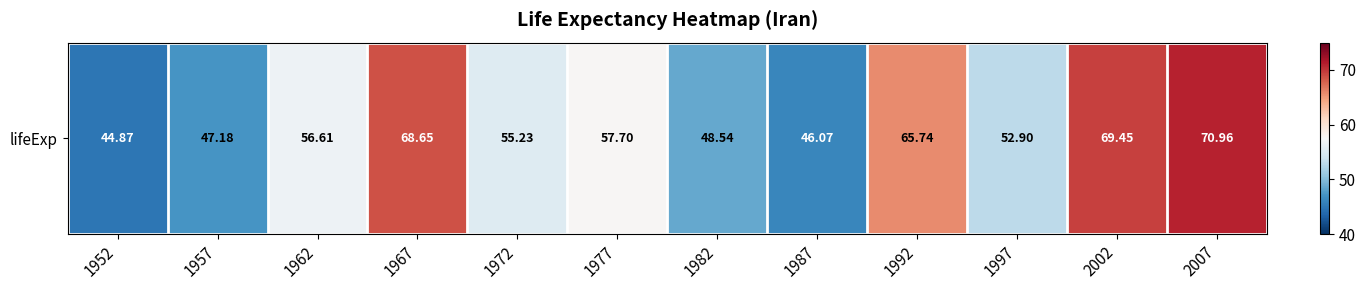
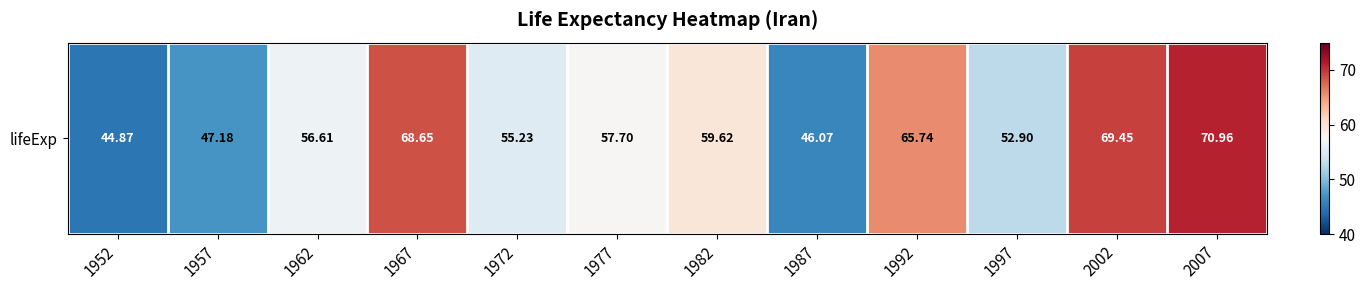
  {
    "lifeExp": {
      "1952": 44.87,
      "1957": 47.18,
      "1962": 56.61,
      "1967": 68.65,
      "1972": 55.23,
      "1977": 57.70,
-     "1982": 48.54,
+     "1982": 59.62,
      "1987": 46.07,
      "1992": 65.74,
      "1997": 52.90,
      "2002": 69.45,
      "2007": 70.96
    }
  }
